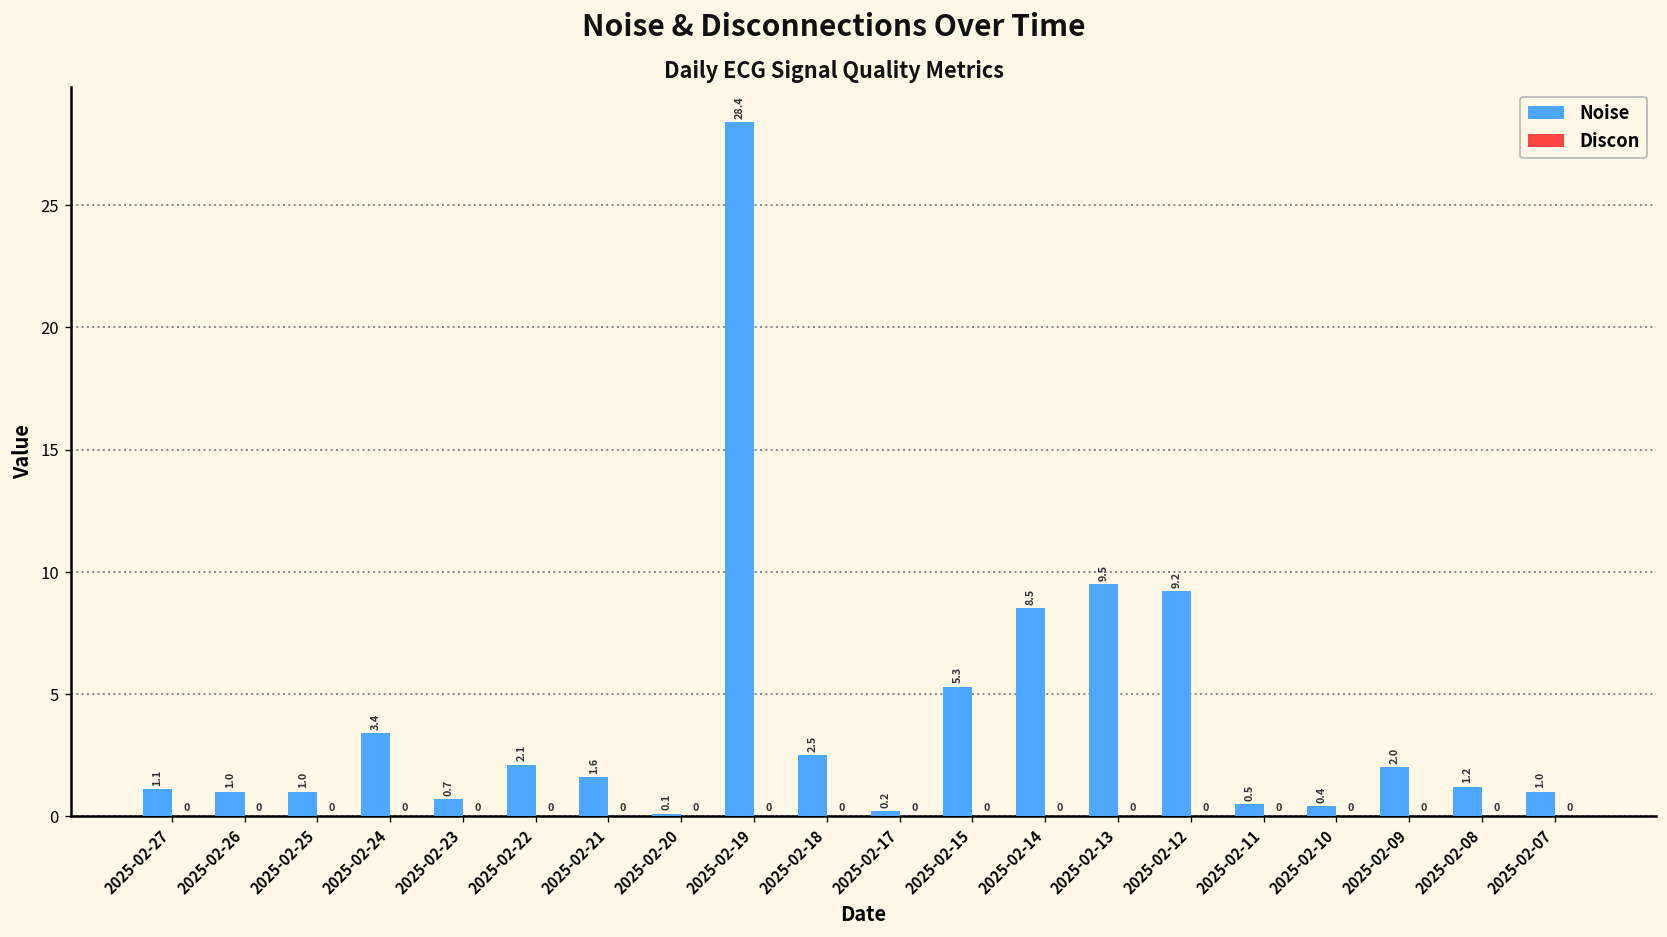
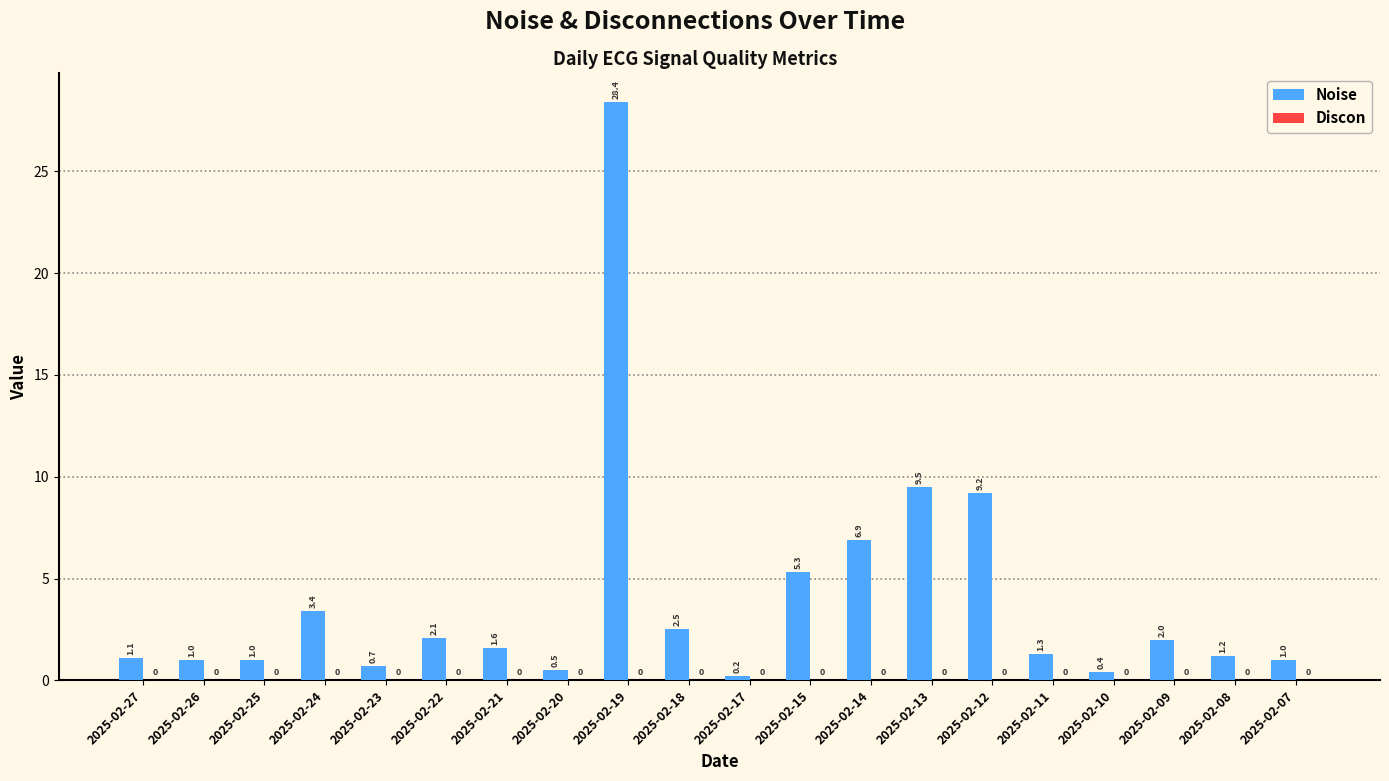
  {
    "Noise": {
      "2025-02-27": 1.1,
      "2025-02-26": 1.0,
      "2025-02-25": 1.0,
      "2025-02-24": 3.4,
      "2025-02-23": 0.7,
      "2025-02-22": 2.1,
      "2025-02-21": 1.6,
-     "2025-02-20": 0.1,
+     "2025-02-20": 0.5,
      "2025-02-19": 28.4,
      "2025-02-18": 2.5,
      "2025-02-17": 0.2,
      "2025-02-15": 5.3,
-     "2025-02-14": 8.5,
+     "2025-02-14": 6.9,
      "2025-02-13": 9.5,
      "2025-02-12": 9.2,
-     "2025-02-11": 0.5,
+     "2025-02-11": 1.3,
      "2025-02-10": 0.4,
      "2025-02-09": 2.0,
      "2025-02-08": 1.2,
      "2025-02-07": 1.0
    },
    "Discon": {
      "2025-02-27": 0,
      "2025-02-26": 0,
      "2025-02-25": 0,
      "2025-02-24": 0,
      "2025-02-23": 0,
      "2025-02-22": 0,
      "2025-02-21": 0,
      "2025-02-20": 0,
      "2025-02-19": 0,
      "2025-02-18": 0,
      "2025-02-17": 0,
      "2025-02-15": 0,
      "2025-02-14": 0,
      "2025-02-13": 0,
      "2025-02-12": 0,
      "2025-02-11": 0,
      "2025-02-10": 0,
      "2025-02-09": 0,
      "2025-02-08": 0,
      "2025-02-07": 0
    }
  }
